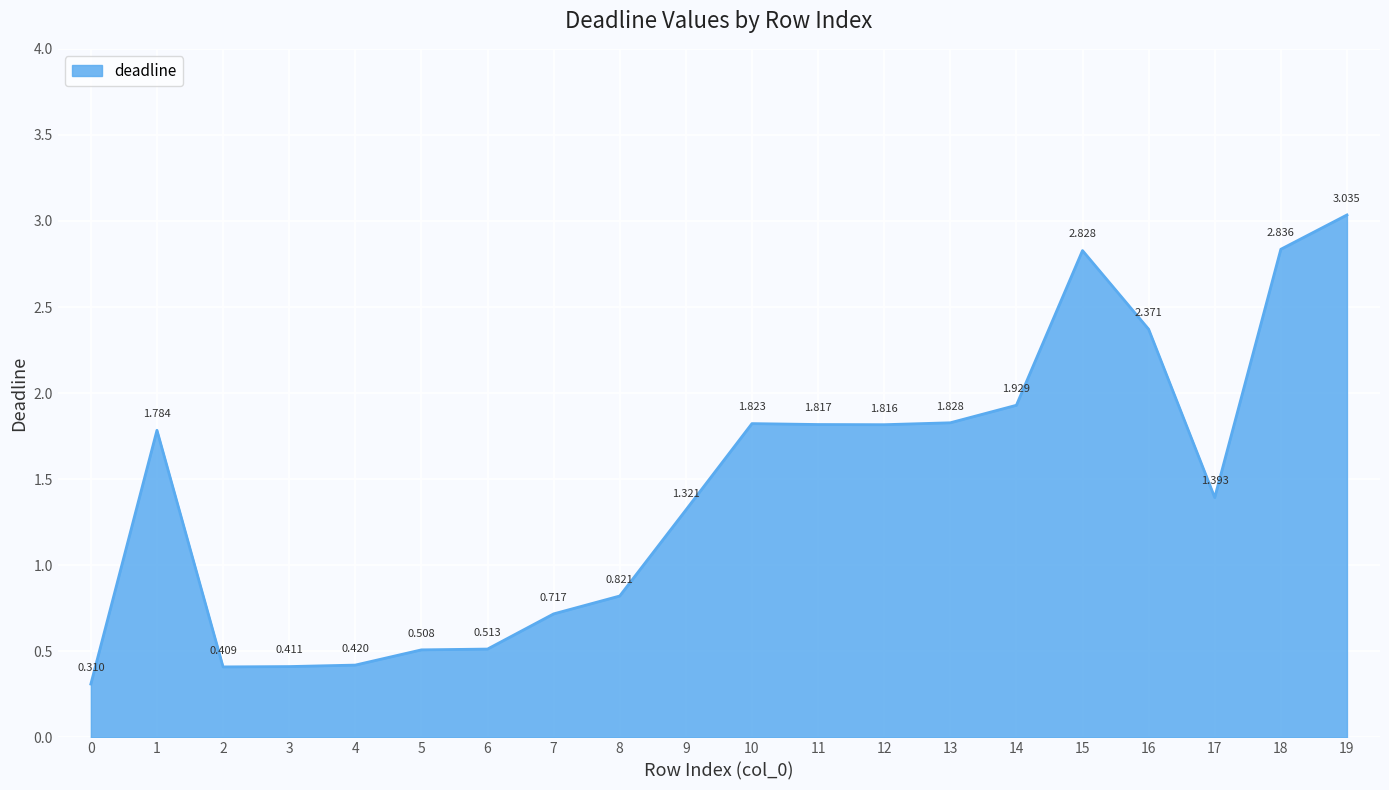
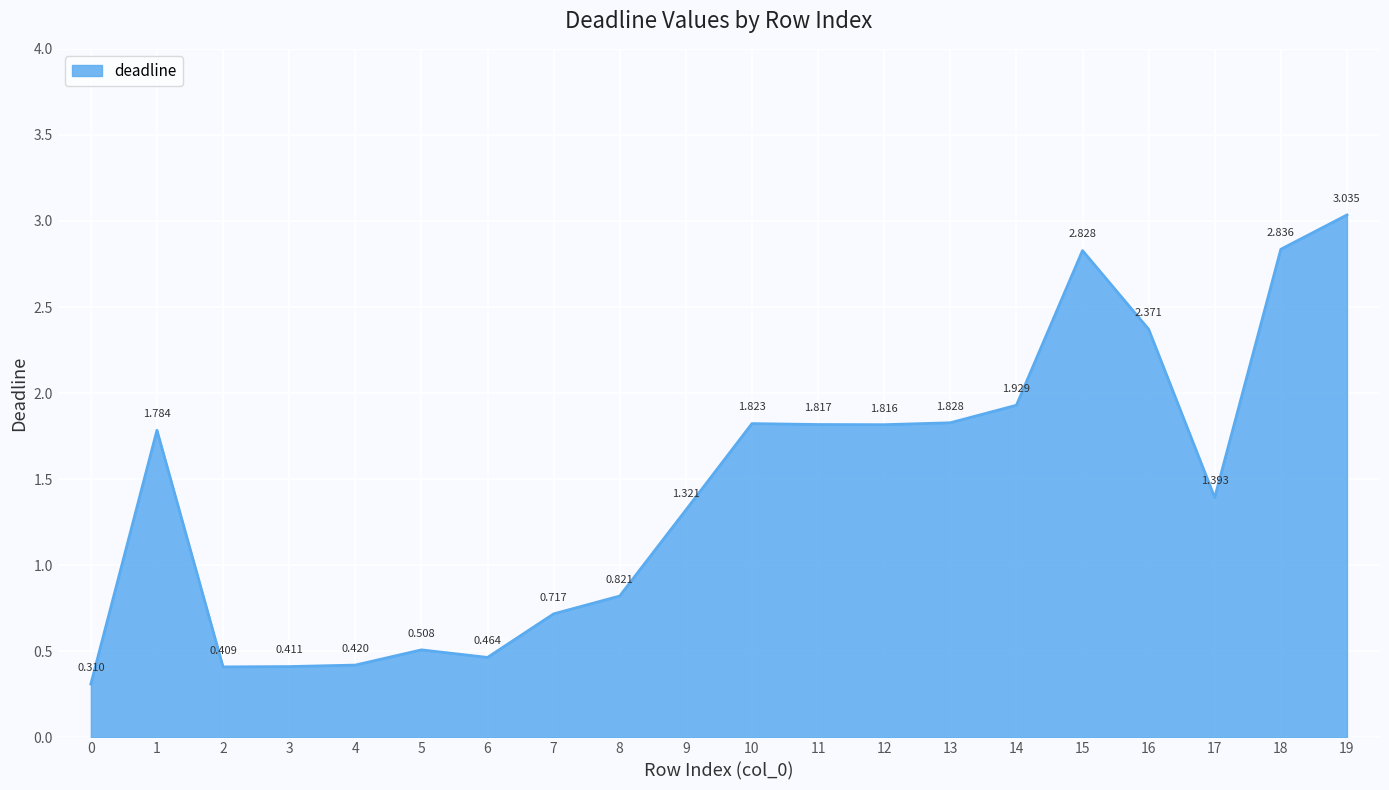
  {
    "0": 0.310,
    "1": 1.784,
    "2": 0.409,
    "3": 0.411,
    "4": 0.420,
    "5": 0.508,
-   "6": 0.513,
+   "6": 0.464,
    "7": 0.717,
    "8": 0.821,
    "9": 1.321,
    "10": 1.823,
    "11": 1.817,
    "12": 1.816,
    "13": 1.828,
    "14": 1.929,
    "15": 2.828,
    "16": 2.371,
    "17": 1.393,
    "18": 2.836,
    "19": 3.035
  }
